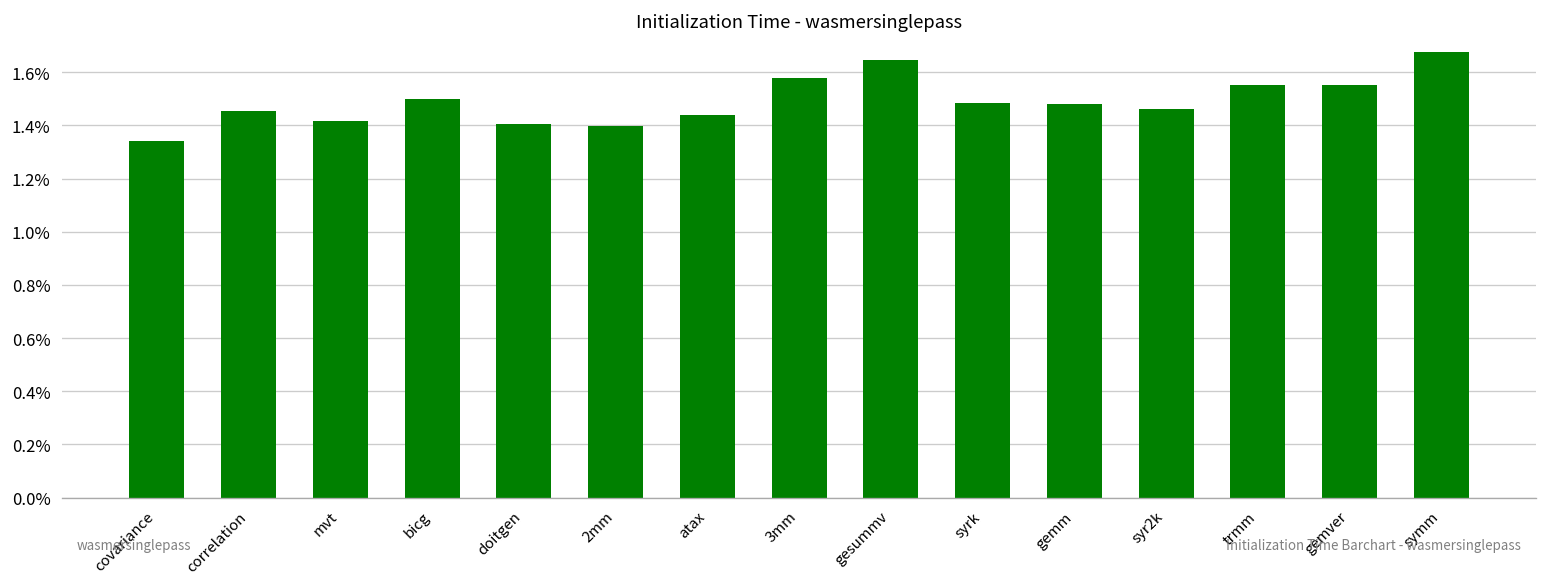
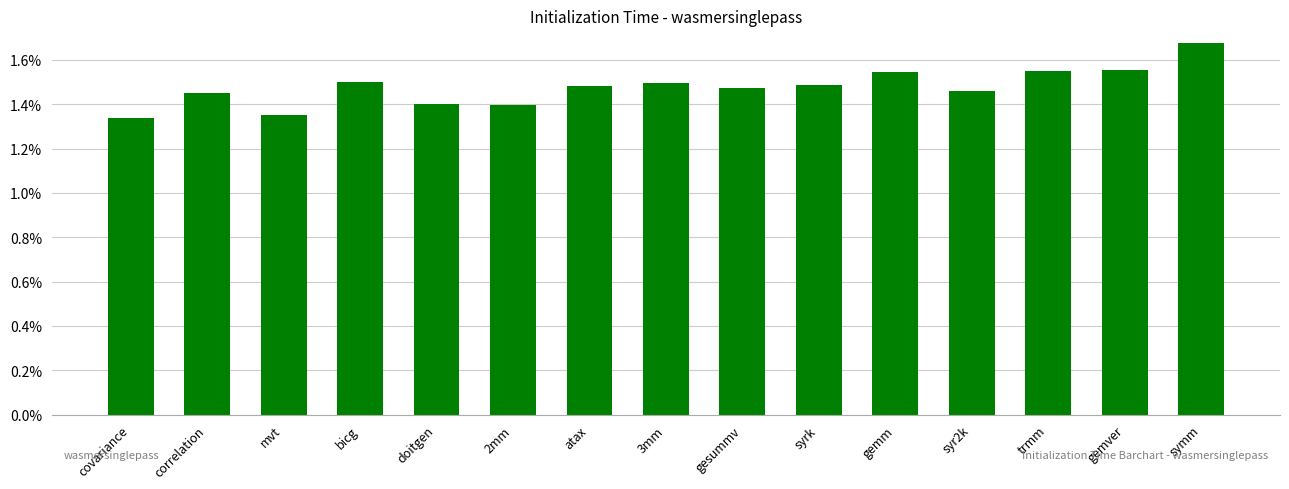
  {
    "covariance": "1.34%",
    "correlation": "1.45%",
-   "mvt": "1.42%",
+   "mvt": "1.35%",
    "bicg": "1.50%",
    "doitgen": "1.40%",
    "2mm": "1.40%",
-   "atax": "1.44%",
-   "3mm": "1.58%",
-   "gesummv": "1.65%",
+   "atax": "1.48%",
+   "3mm": "1.50%",
+   "gesummv": "1.47%",
    "syrk": "1.49%",
-   "gemm": "1.48%",
+   "gemm": "1.55%",
    "syr2k": "1.46%",
    "trmm": "1.55%",
    "gemver": "1.55%",
    "symm": "1.68%"
  }
